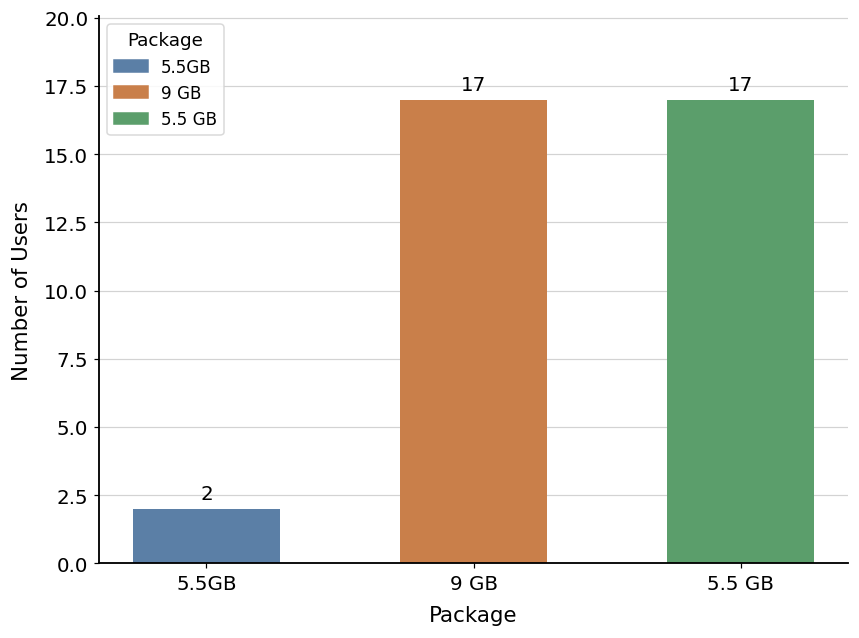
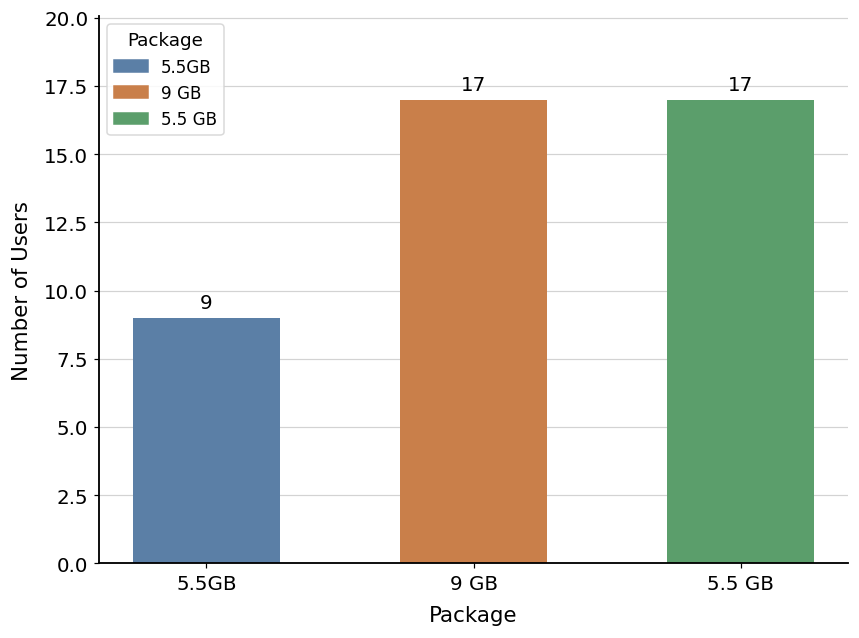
  {
-   "5.5GB": 2,
+   "5.5GB": 9,
    "9 GB": 17,
    "5.5 GB": 17
  }
